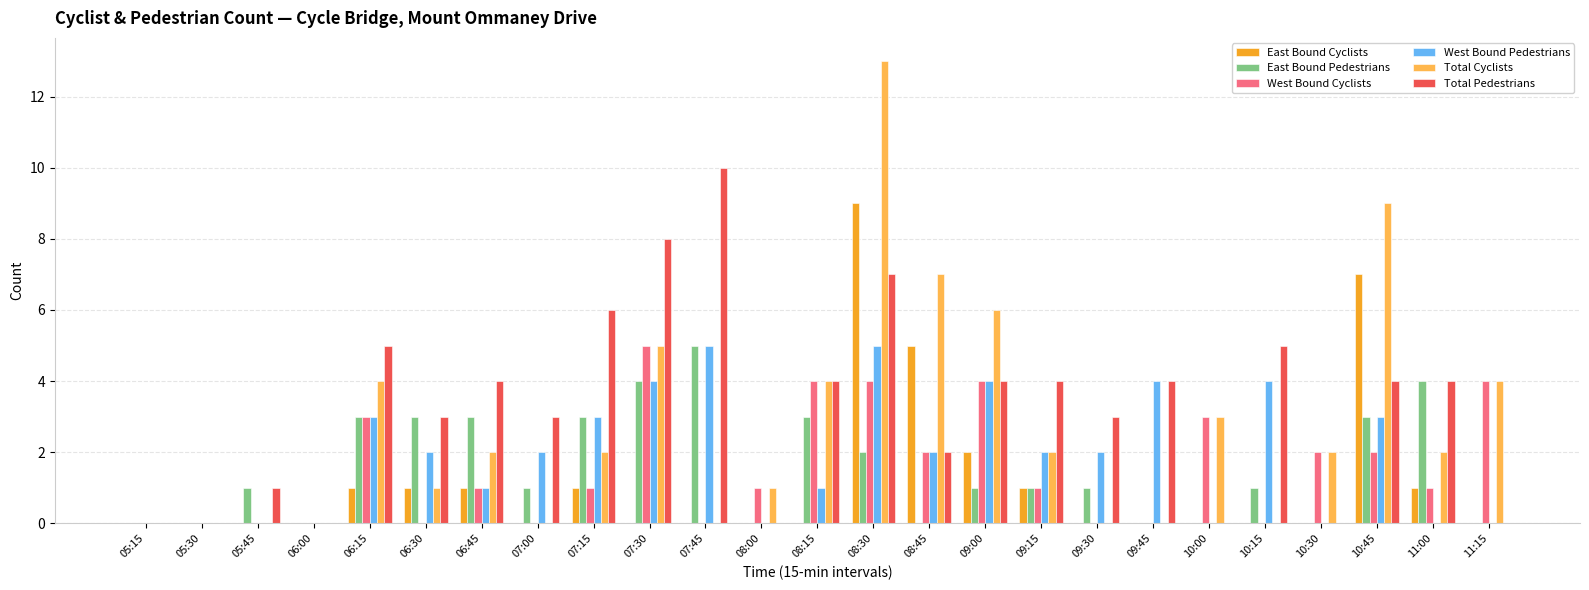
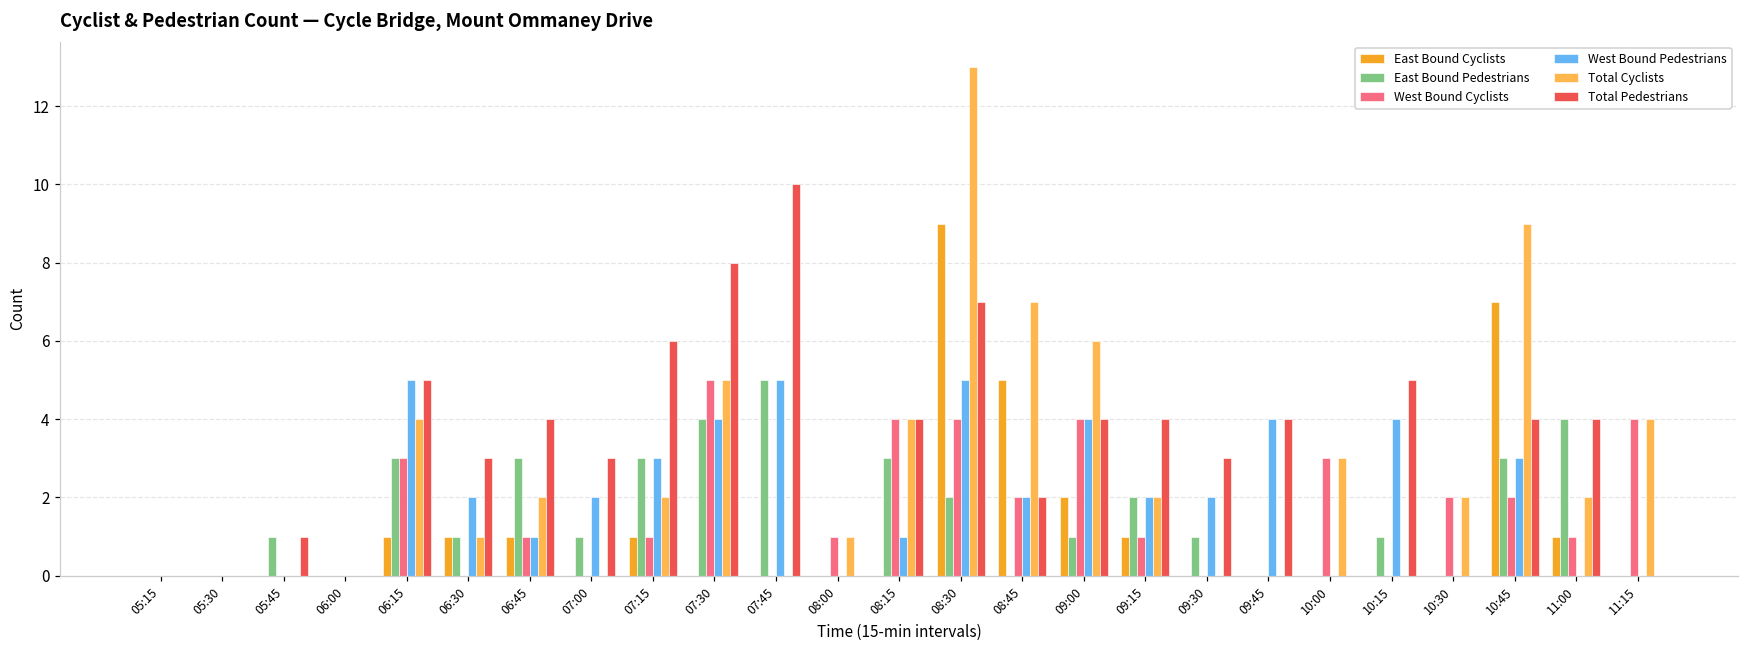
  {
    "East Bound Pedestrians": {
      "05:15": 0,
      "05:30": 0,
      "05:45": 1,
      "06:00": 0,
      "06:15": 3,
-     "06:30": 3,
+     "06:30": 1,
      "06:45": 3,
      "07:00": 1,
      "07:15": 3,
      "07:30": 4,
      "07:45": 5,
      "08:00": 0,
      "08:15": 3,
      "08:30": 2,
      "08:45": 0,
      "09:00": 1,
-     "09:15": 1,
+     "09:15": 2,
      "09:30": 1,
      "09:45": 0,
      "10:00": 0,
      "10:15": 1,
      "10:30": 0,
      "10:45": 3,
      "11:00": 4,
      "11:15": 0
    },
    "West Bound Pedestrians": {
      "05:15": 0,
      "05:30": 0,
      "05:45": 0,
      "06:00": 0,
-     "06:15": 3,
+     "06:15": 5,
      "06:30": 2,
      "06:45": 1,
      "07:00": 2,
      "07:15": 3,
      "07:30": 4,
      "07:45": 5,
      "08:00": 0,
      "08:15": 1,
      "08:30": 5,
      "08:45": 2,
      "09:00": 4,
      "09:15": 2,
      "09:30": 2,
      "09:45": 4,
      "10:00": 0,
      "10:15": 4,
      "10:30": 0,
      "10:45": 3,
      "11:00": 0,
      "11:15": 0
    }
  }
